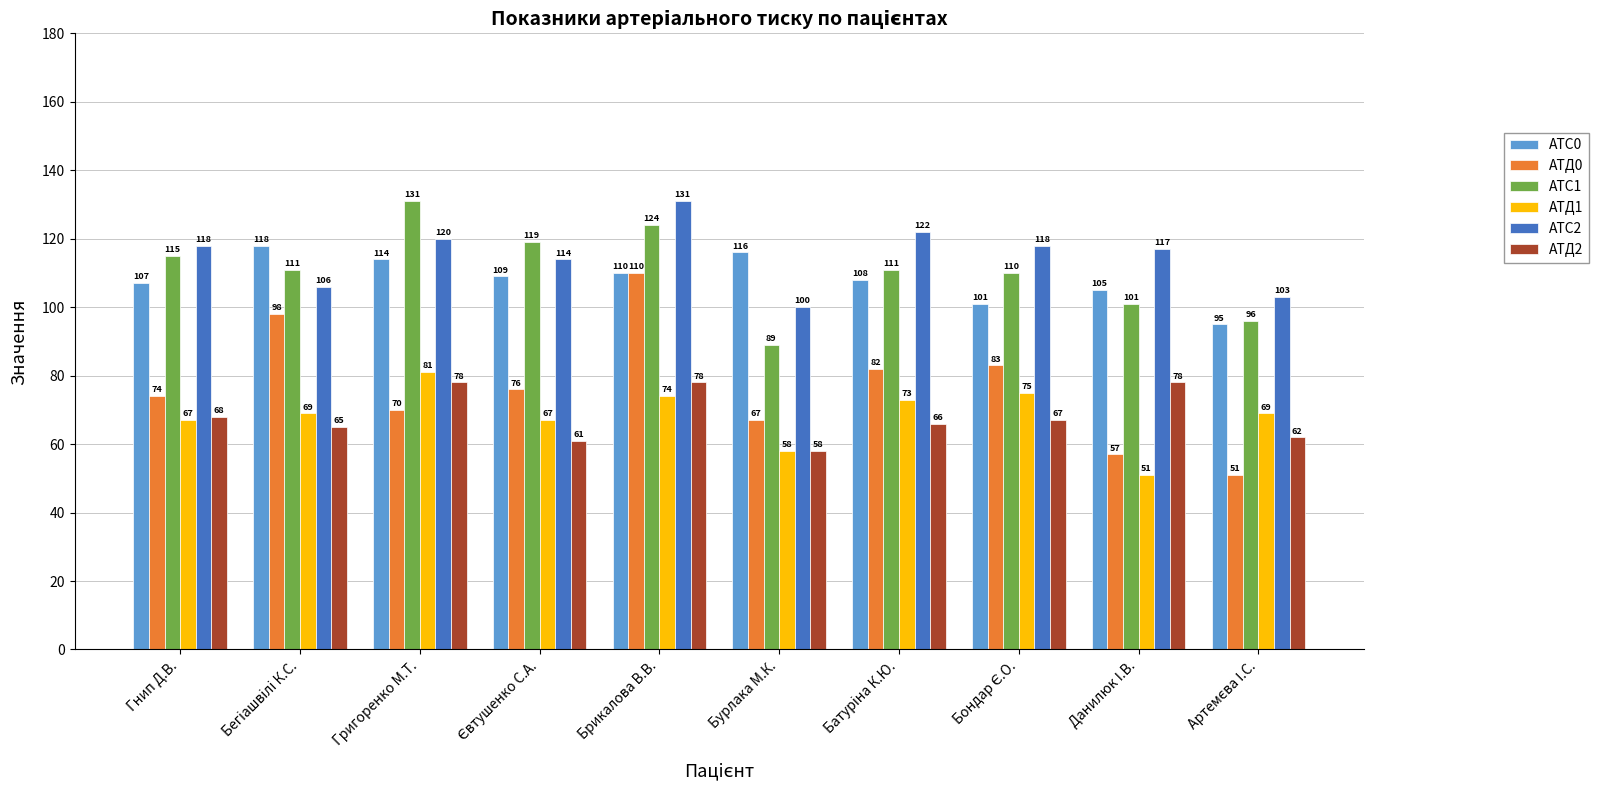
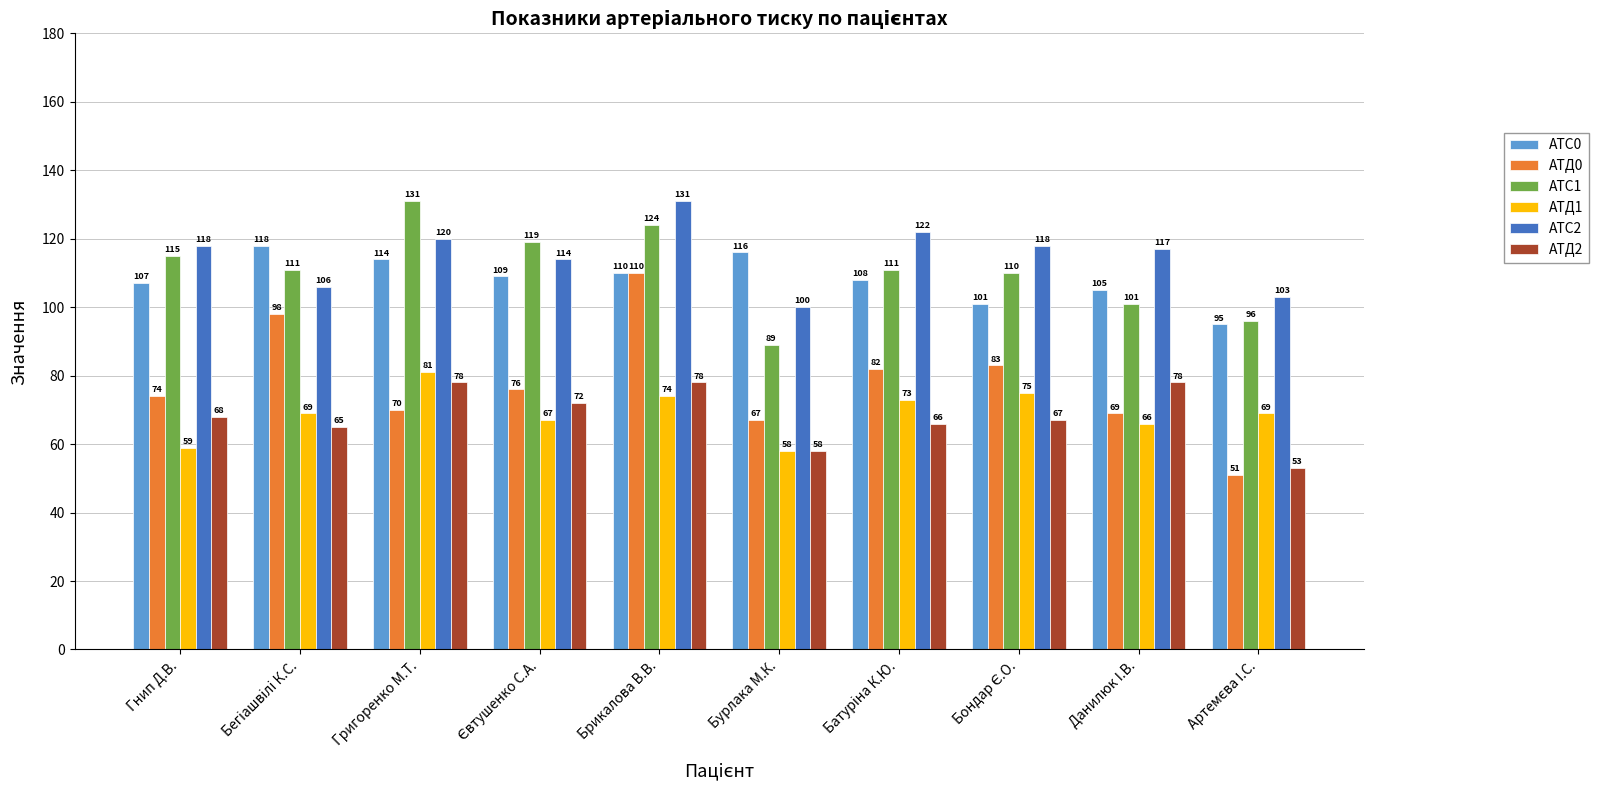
  {
    "АТД0": {
      "Гнип Д.В.": 74,
      "Бегіашвілі К.С.": 98,
      "Григоренко М.Т.": 70,
      "Євтушенко С.А.": 76,
      "Брикалова В.В.": 110,
      "Бурлака М.К.": 67,
      "Батуріна К.Ю.": 82,
      "Бондар Є.О.": 83,
-     "Данилюк І.В.": 57,
+     "Данилюк І.В.": 69,
      "Артемєва І.С.": 51
    },
    "АТС1": {
      "Гнип Д.В.": 115,
      "Бегіашвілі К.С.": 111,
      "Григоренко М.Т.": 131,
      "Євтушенко С.А.": 119,
      "Брикалова В.В.": 124,
      "Бурлака М.К.": 89,
      "Батуріна К.Ю.": 111,
      "Бондар Є.О.": 110,
      "Данилюк І.В.": 101,
      "Артемєва І.С.": 96
    },
    "АТД1": {
-     "Гнип Д.В.": 67,
+     "Гнип Д.В.": 59,
      "Бегіашвілі К.С.": 69,
      "Григоренко М.Т.": 81,
      "Євтушенко С.А.": 67,
      "Брикалова В.В.": 74,
      "Бурлака М.К.": 58,
      "Батуріна К.Ю.": 73,
      "Бондар Є.О.": 75,
-     "Данилюк І.В.": 51,
+     "Данилюк І.В.": 66,
      "Артемєва І.С.": 69
    },
    "АТД2": {
      "Гнип Д.В.": 68,
      "Бегіашвілі К.С.": 65,
      "Григоренко М.Т.": 78,
-     "Євтушенко С.А.": 61,
+     "Євтушенко С.А.": 72,
      "Брикалова В.В.": 78,
      "Бурлака М.К.": 58,
      "Батуріна К.Ю.": 66,
      "Бондар Є.О.": 67,
      "Данилюк І.В.": 78,
-     "Артемєва І.С.": 62
+     "Артемєва І.С.": 53
    }
  }
